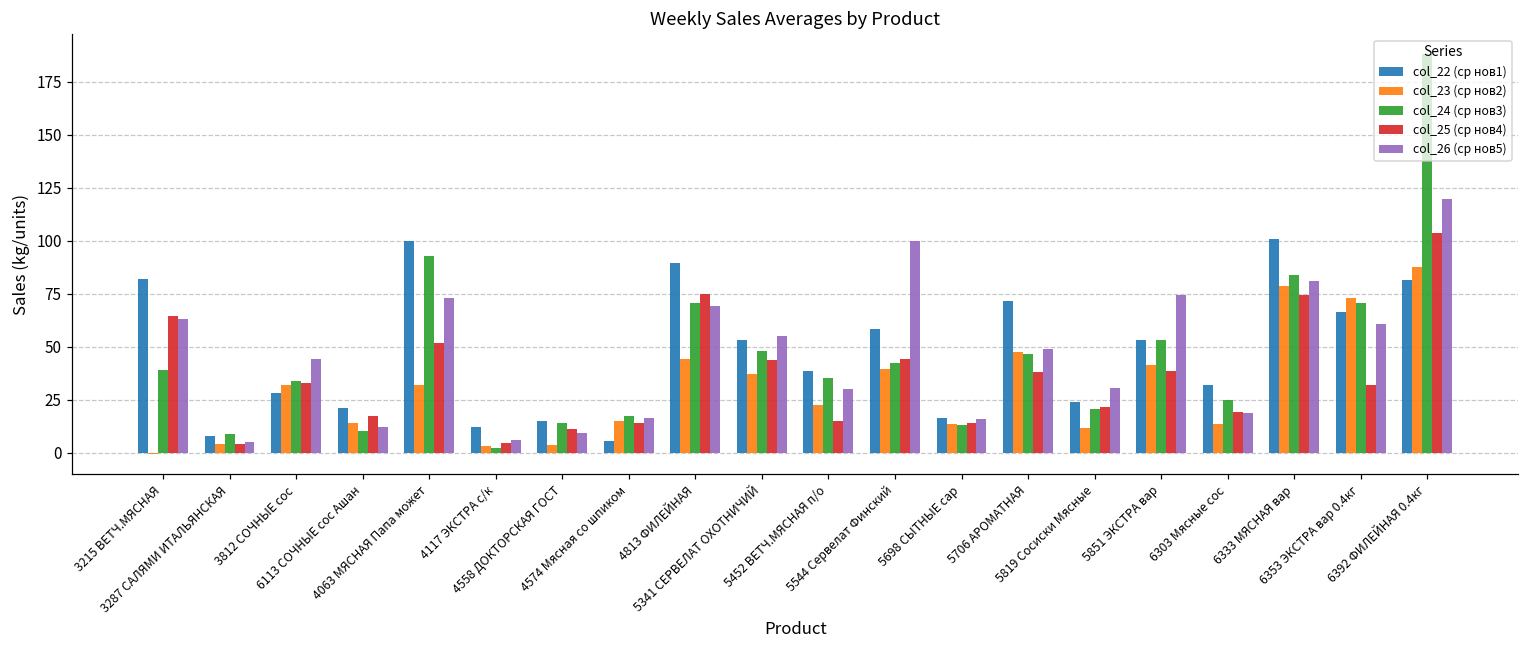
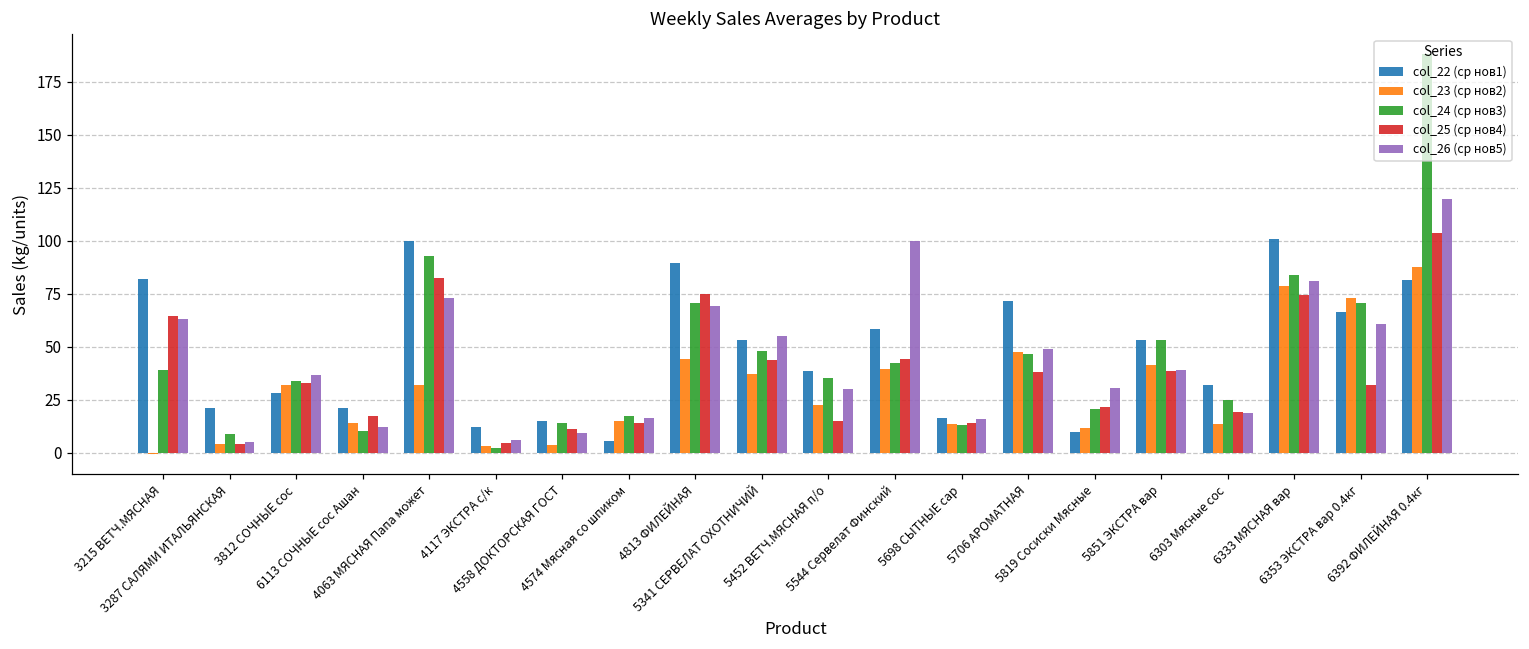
  {
    "col_22 (ср нов1)": {
      "3215 ВЕТЧ.МЯСНАЯ": 82,
-     "3287 САЛЯМИ ИТАЛЬЯНСКАЯ": 8,
+     "3287 САЛЯМИ ИТАЛЬЯНСКАЯ": 21,
      "3812 СОЧНЫЕ сос": 28,
      "6113 СОЧНЫЕ сос Ашан": 21,
      "4063 МЯСНАЯ Папа может": 100,
      "4117 ЭКСТРА с/к": 12,
      "4558 ДОКТОРСКАЯ ГОСТ": 15,
      "4574 Мясная со шпиком": 6,
      "4813 ФИЛЕЙНАЯ": 89,
      "5341 СЕРВЕЛАТ ОХОТНИЧИЙ": 53,
      "5452 ВЕТЧ.МЯСНАЯ п/о": 38,
      "5544 Сервелат Финский": 58,
      "5698 СЫТНЫЕ сар": 16,
      "5706 АРОМАТНАЯ": 72,
-     "5819 Сосиски Мясные": 24,
+     "5819 Сосиски Мясные": 10,
      "5851 ЭКСТРА вар": 53,
      "6303 Мясные сос": 32,
      "6333 МЯСНАЯ вар": 101,
      "6353 ЭКСТРА вар 0.4кг": 66,
      "6392 ФИЛЕЙНАЯ 0.4кг": 82
    },
    "col_23 (ср нов2)": {
      "3287 САЛЯМИ ИТАЛЬЯНСКАЯ": 4,
      "3812 СОЧНЫЕ сос": 32,
      "6113 СОЧНЫЕ сос Ашан": 14,
      "4063 МЯСНАЯ Папа может": 32,
      "4117 ЭКСТРА с/к": 3,
      "4558 ДОКТОРСКАЯ ГОСТ": 4,
      "4574 Мясная со шпиком": 15,
      "4813 ФИЛЕЙНАЯ": 44,
      "5341 СЕРВЕЛАТ ОХОТНИЧИЙ": 37,
      "5452 ВЕТЧ.МЯСНАЯ п/о": 22,
      "5544 Сервелат Финский": 39,
      "5698 СЫТНЫЕ сар": 13,
      "5706 АРОМАТНАЯ": 47,
      "5819 Сосиски Мясные": 12,
      "5851 ЭКСТРА вар": 42,
      "6303 Мясные сос": 14,
      "6333 МЯСНАЯ вар": 79,
      "6353 ЭКСТРА вар 0.4кг": 73,
      "6392 ФИЛЕЙНАЯ 0.4кг": 88
    },
    "col_24 (ср нов3)": {
      "3215 ВЕТЧ.МЯСНАЯ": 39,
      "3287 САЛЯМИ ИТАЛЬЯНСКАЯ": 9,
      "3812 СОЧНЫЕ сос": 34,
      "6113 СОЧНЫЕ сос Ашан": 10,
      "4063 МЯСНАЯ Папа может": 93,
      "4117 ЭКСТРА с/к": 2,
      "4558 ДОКТОРСКАЯ ГОСТ": 14,
      "4574 Мясная со шпиком": 17,
      "4813 ФИЛЕЙНАЯ": 71,
      "5341 СЕРВЕЛАТ ОХОТНИЧИЙ": 48,
      "5452 ВЕТЧ.МЯСНАЯ п/о": 35,
      "5544 Сервелат Финский": 42,
      "5698 СЫТНЫЕ сар": 13,
      "5706 АРОМАТНАЯ": 46,
      "5819 Сосиски Мясные": 21,
      "5851 ЭКСТРА вар": 53,
      "6303 Мясные сос": 25,
      "6333 МЯСНАЯ вар": 84,
      "6353 ЭКСТРА вар 0.4кг": 70
    },
    "col_25 (ср нов4)": {
      "3215 ВЕТЧ.МЯСНАЯ": 64,
      "3287 САЛЯМИ ИТАЛЬЯНСКАЯ": 4,
      "3812 СОЧНЫЕ сос": 33,
      "6113 СОЧНЫЕ сос Ашан": 18,
-     "4063 МЯСНАЯ Папа может": 52,
+     "4063 МЯСНАЯ Папа может": 82,
      "4117 ЭКСТРА с/к": 5,
      "4558 ДОКТОРСКАЯ ГОСТ": 11,
      "4574 Мясная со шпиком": 14,
      "4813 ФИЛЕЙНАЯ": 75,
      "5341 СЕРВЕЛАТ ОХОТНИЧИЙ": 44,
      "5452 ВЕТЧ.МЯСНАЯ п/о": 15,
      "5544 Сервелат Финский": 44,
      "5698 СЫТНЫЕ сар": 14,
      "5706 АРОМАТНАЯ": 38,
      "5819 Сосиски Мясные": 21,
      "5851 ЭКСТРА вар": 39,
      "6303 Мясные сос": 19,
      "6333 МЯСНАЯ вар": 74,
      "6353 ЭКСТРА вар 0.4кг": 32,
      "6392 ФИЛЕЙНАЯ 0.4кг": 103
    },
    "col_26 (ср нов5)": {
      "3215 ВЕТЧ.МЯСНАЯ": 63,
      "3287 САЛЯМИ ИТАЛЬЯНСКАЯ": 5,
-     "3812 СОЧНЫЕ сос": 44,
+     "3812 СОЧНЫЕ сос": 37,
      "6113 СОЧНЫЕ сос Ашан": 12,
      "4063 МЯСНАЯ Папа может": 73,
      "4117 ЭКСТРА с/к": 6,
      "4558 ДОКТОРСКАЯ ГОСТ": 9,
      "4574 Мясная со шпиком": 16,
      "4813 ФИЛЕЙНАЯ": 69,
      "5341 СЕРВЕЛАТ ОХОТНИЧИЙ": 55,
      "5452 ВЕТЧ.МЯСНАЯ п/о": 30,
      "5544 Сервелат Финский": 100,
      "5698 СЫТНЫЕ сар": 16,
      "5706 АРОМАТНАЯ": 49,
      "5819 Сосиски Мясные": 31,
-     "5851 ЭКСТРА вар": 74,
+     "5851 ЭКСТРА вар": 39,
      "6303 Мясные сос": 19,
      "6333 МЯСНАЯ вар": 81,
      "6353 ЭКСТРА вар 0.4кг": 61,
      "6392 ФИЛЕЙНАЯ 0.4кг": 120
    }
  }
